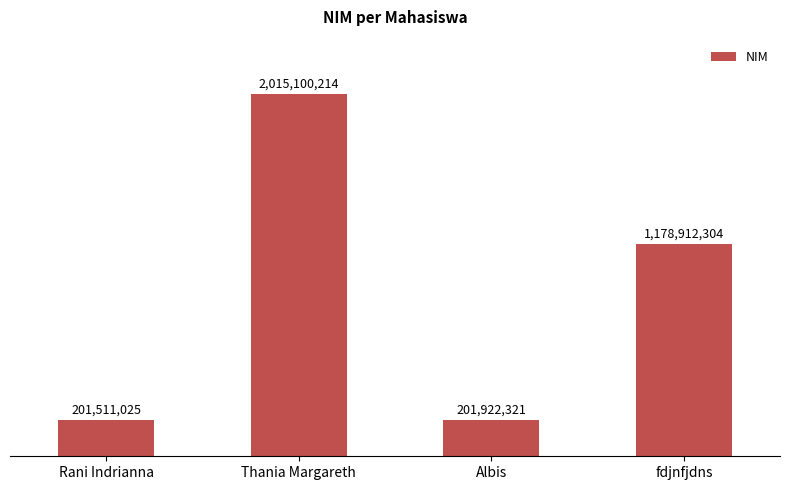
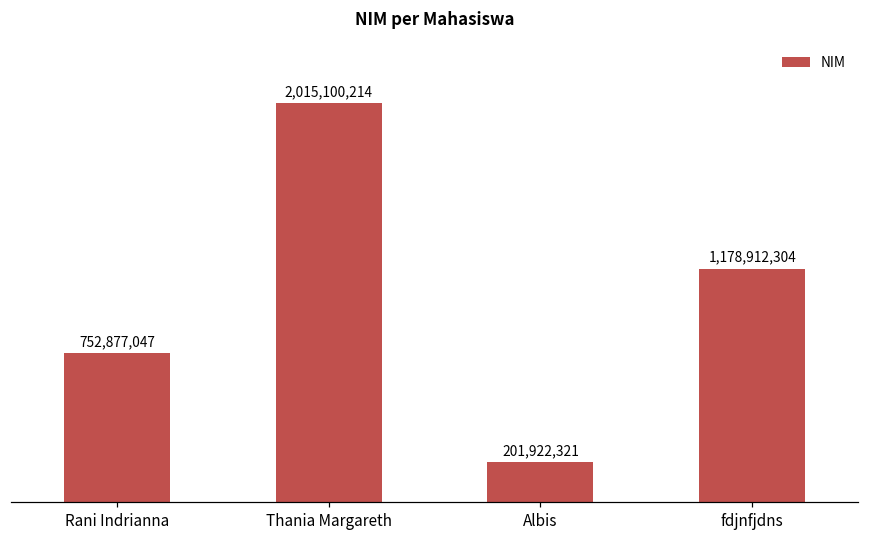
  {
-   "Rani Indrianna": "201,511,025",
+   "Rani Indrianna": "752,877,047",
    "Thania Margareth": "2,015,100,214",
    "Albis": "201,922,321",
    "fdjnfjdns": "1,178,912,304"
  }
